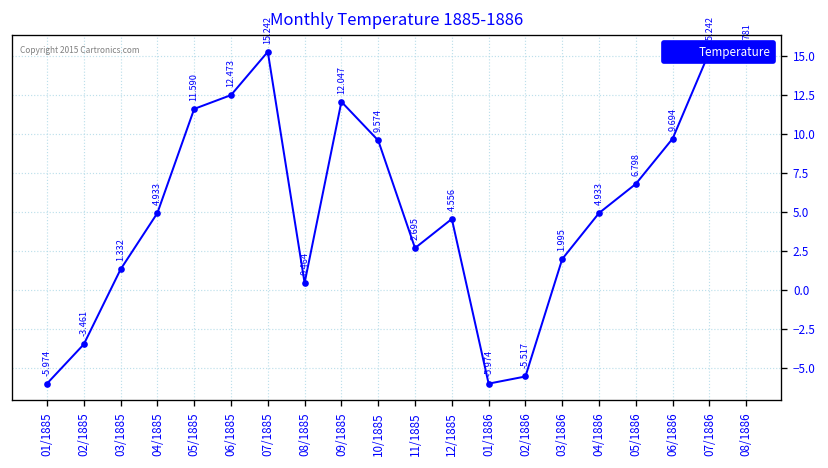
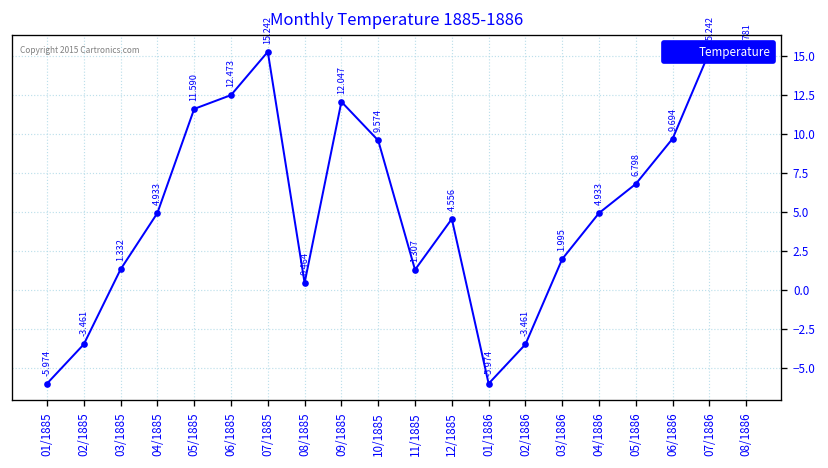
  {
    "01/1885": -5.974,
    "02/1885": -3.461,
    "03/1885": 1.332,
    "04/1885": 4.933,
    "05/1885": 11.590,
    "06/1885": 12.473,
    "07/1885": 15.242,
    "08/1885": 0.464,
    "09/1885": 12.047,
    "10/1885": 9.574,
-   "11/1885": 2.695,
+   "11/1885": 1.307,
    "12/1885": 4.556,
    "01/1886": -5.974,
-   "02/1886": -5.517,
+   "02/1886": -3.461,
    "03/1886": 1.995,
    "04/1886": 4.933,
    "05/1886": 6.798,
    "06/1886": 9.694
  }
